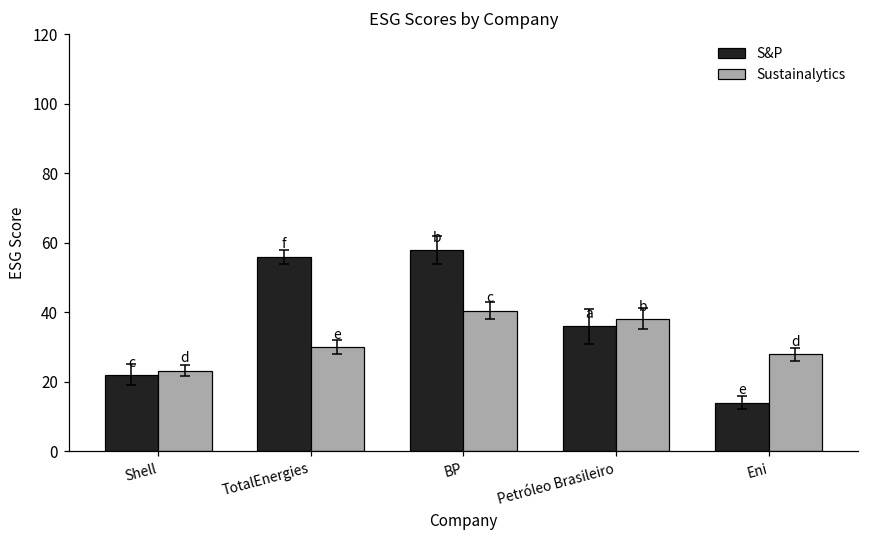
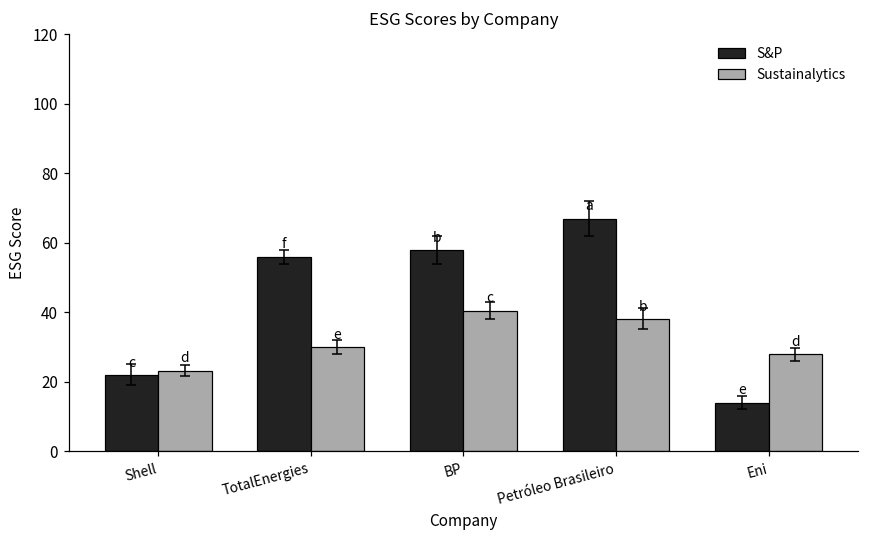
  {
    "S&P": {
      "Shell": 22,
      "TotalEnergies": 56,
      "BP": 58,
-     "Petróleo Brasileiro": 36,
+     "Petróleo Brasileiro": 67,
      "Eni": 14
    },
    "Sustainalytics": {
      "Shell": 23,
      "TotalEnergies": 30,
      "BP": 41,
      "Petróleo Brasileiro": 38,
      "Eni": 28
    }
  }
